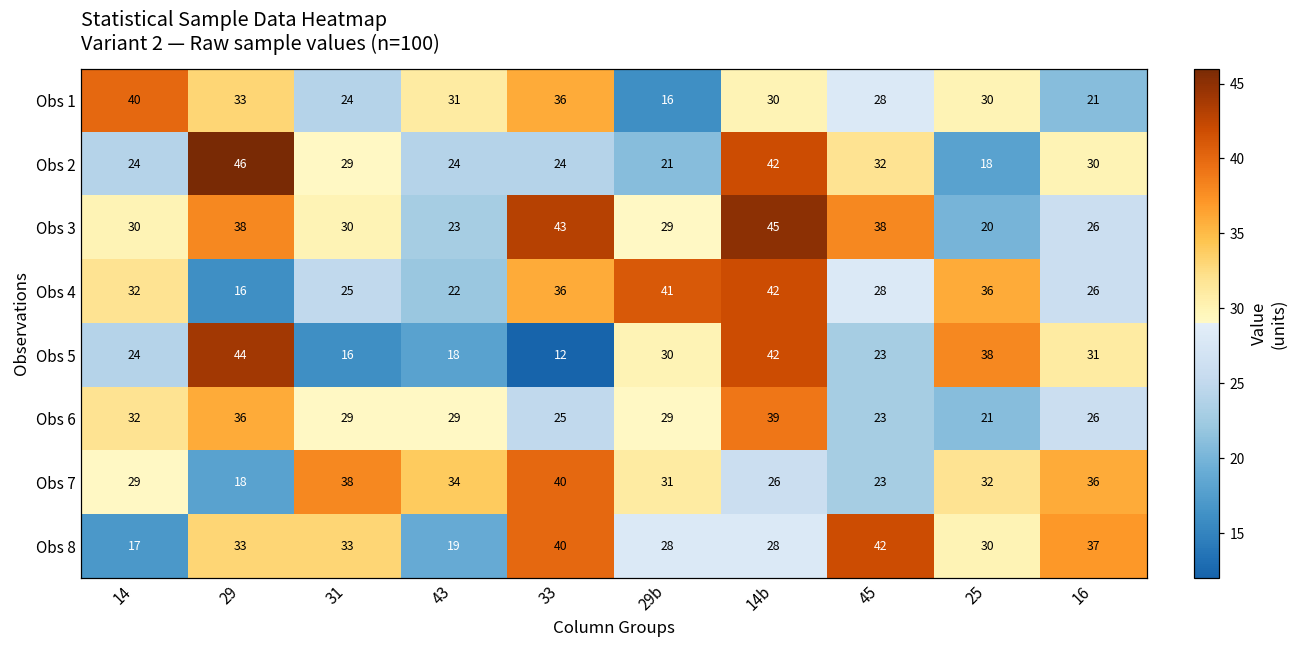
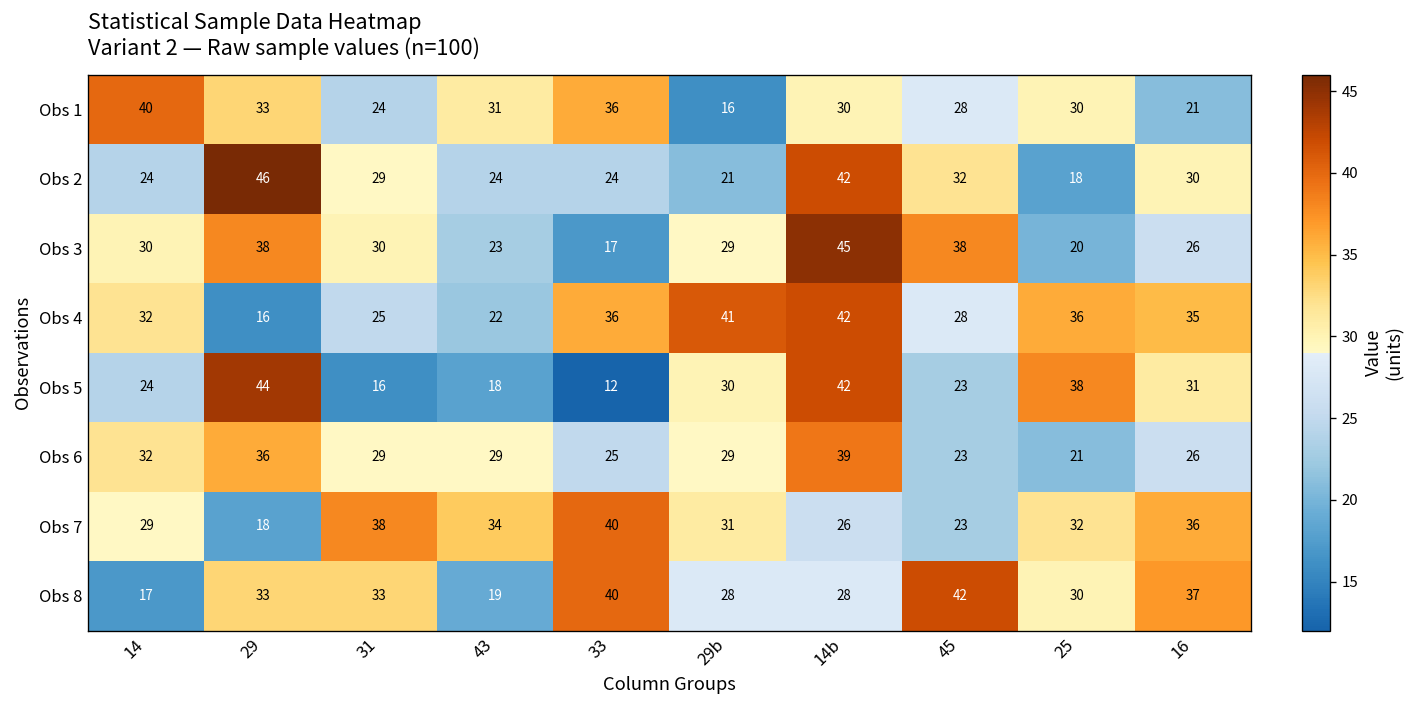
  {
    "Obs 1": {
      "14": 40,
      "29": 33,
      "31": 24,
      "43": 31,
      "33": 36,
      "29b": 16,
      "14b": 30,
      "45": 28,
      "25": 30,
      "16": 21
    },
    "Obs 2": {
      "14": 24,
      "29": 46,
      "31": 29,
      "43": 24,
      "33": 24,
      "29b": 21,
      "14b": 42,
      "45": 32,
      "25": 18,
      "16": 30
    },
    "Obs 3": {
      "14": 30,
      "29": 38,
      "31": 30,
      "43": 23,
-     "33": 43,
+     "33": 17,
      "29b": 29,
      "14b": 45,
      "45": 38,
      "25": 20,
      "16": 26
    },
    "Obs 4": {
      "14": 32,
      "29": 16,
      "31": 25,
      "43": 22,
      "33": 36,
      "29b": 41,
      "14b": 42,
      "45": 28,
      "25": 36,
-     "16": 26
+     "16": 35
    },
    "Obs 5": {
      "14": 24,
      "29": 44,
      "31": 16,
      "43": 18,
      "33": 12,
      "29b": 30,
      "14b": 42,
      "45": 23,
      "25": 38,
      "16": 31
    },
    "Obs 6": {
      "14": 32,
      "29": 36,
      "31": 29,
      "43": 29,
      "33": 25,
      "29b": 29,
      "14b": 39,
      "45": 23,
      "25": 21,
      "16": 26
    },
    "Obs 7": {
      "14": 29,
      "29": 18,
      "31": 38,
      "43": 34,
      "33": 40,
      "29b": 31,
      "14b": 26,
      "45": 23,
      "25": 32,
      "16": 36
    },
    "Obs 8": {
      "14": 17,
      "29": 33,
      "31": 33,
      "43": 19,
      "33": 40,
      "29b": 28,
      "14b": 28,
      "45": 42,
      "25": 30,
      "16": 37
    }
  }
